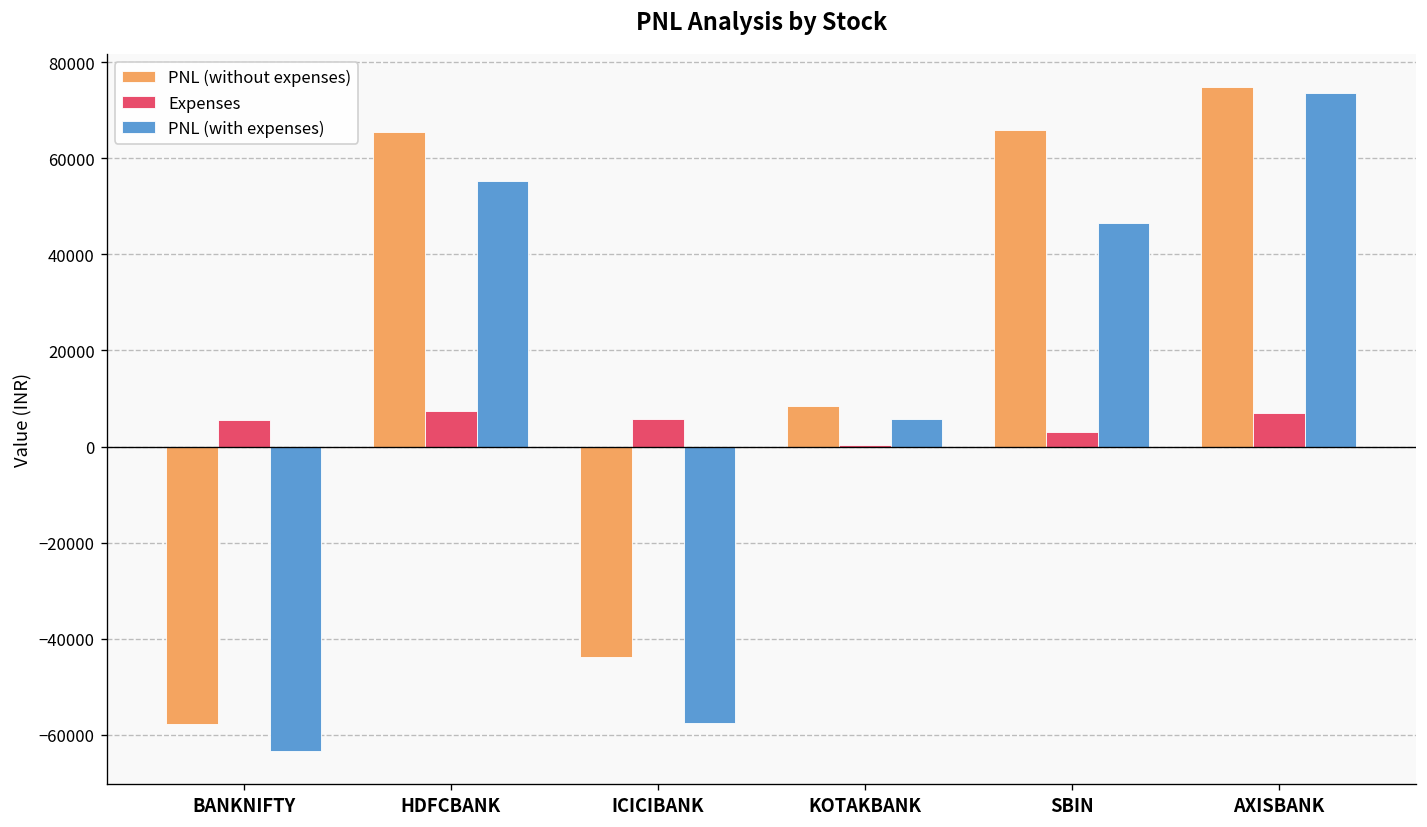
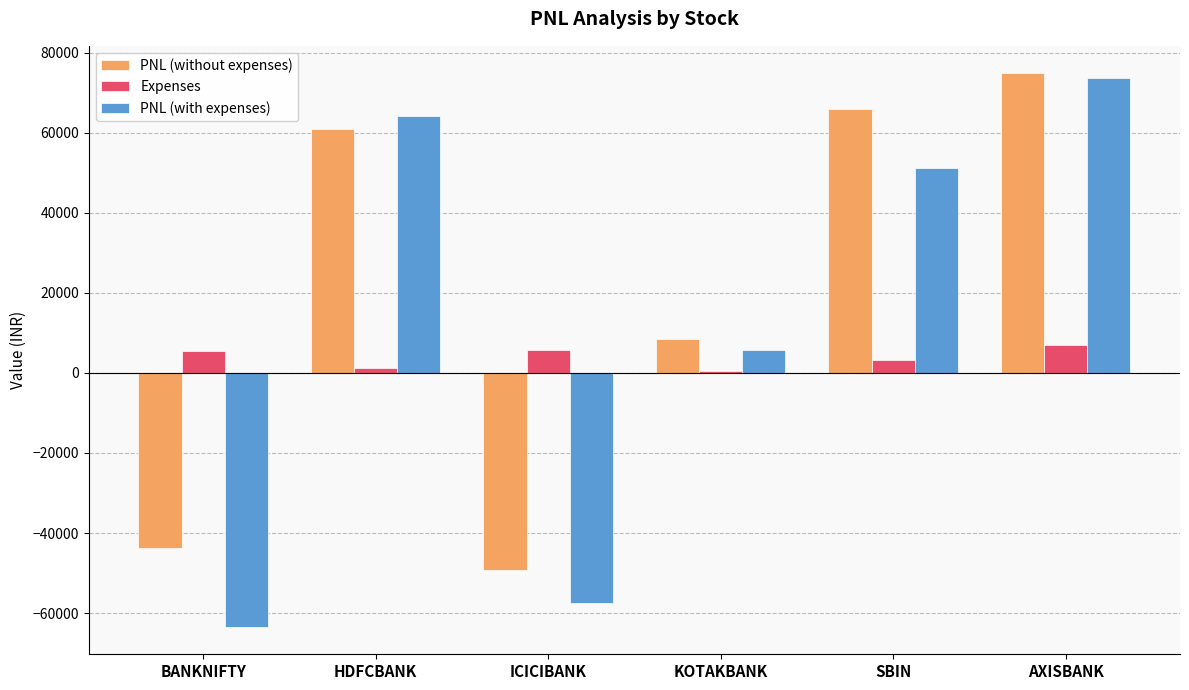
  {
    "PNL (without expenses)": {
-     "BANKNIFTY": -58000,
-     "HDFCBANK": 65000,
-     "ICICIBANK": -44000,
+     "BANKNIFTY": -44000,
+     "HDFCBANK": 61000,
+     "ICICIBANK": -49000,
      "KOTAKBANK": 8000,
      "SBIN": 66000,
      "AXISBANK": 75000
    },
    "Expenses": {
      "BANKNIFTY": 6000,
-     "HDFCBANK": 7000,
+     "HDFCBANK": 1000,
      "ICICIBANK": 6000,
      "SBIN": 3000,
      "AXISBANK": 7000
    },
    "PNL (with expenses)": {
      "BANKNIFTY": -63000,
-     "HDFCBANK": 55000,
+     "HDFCBANK": 64000,
      "ICICIBANK": -58000,
      "KOTAKBANK": 6000,
-     "SBIN": 46000,
+     "SBIN": 51000,
      "AXISBANK": 74000
    }
  }
